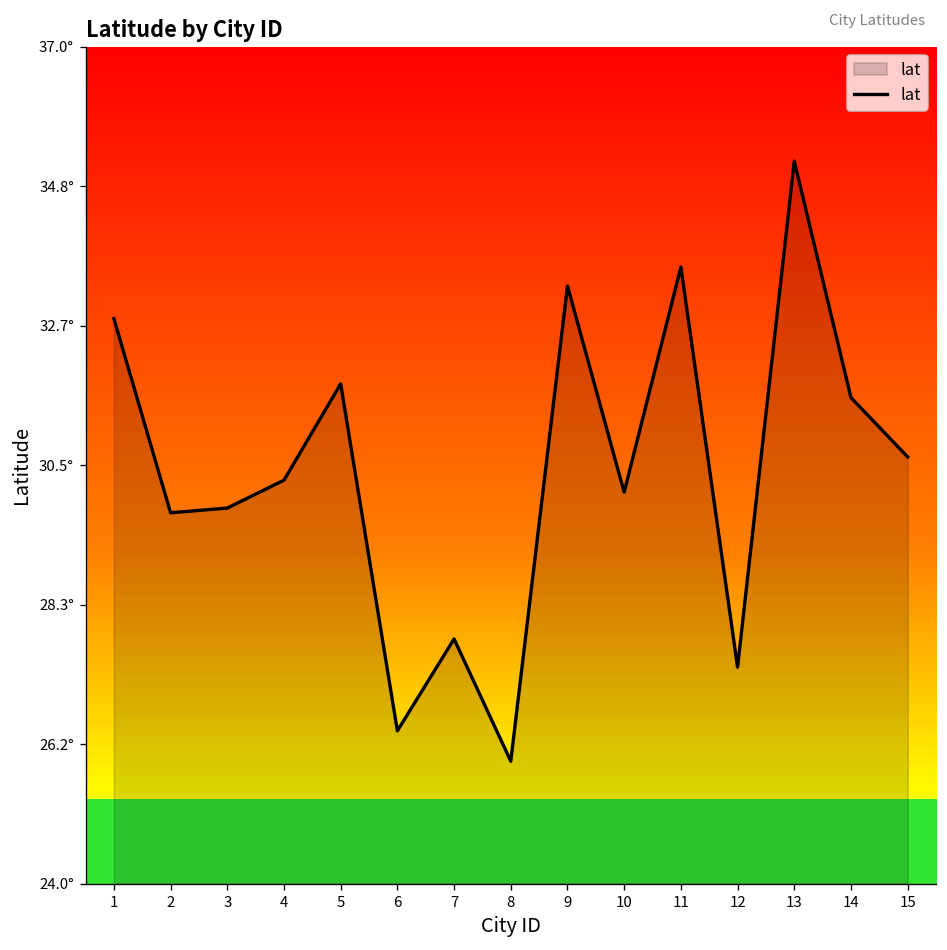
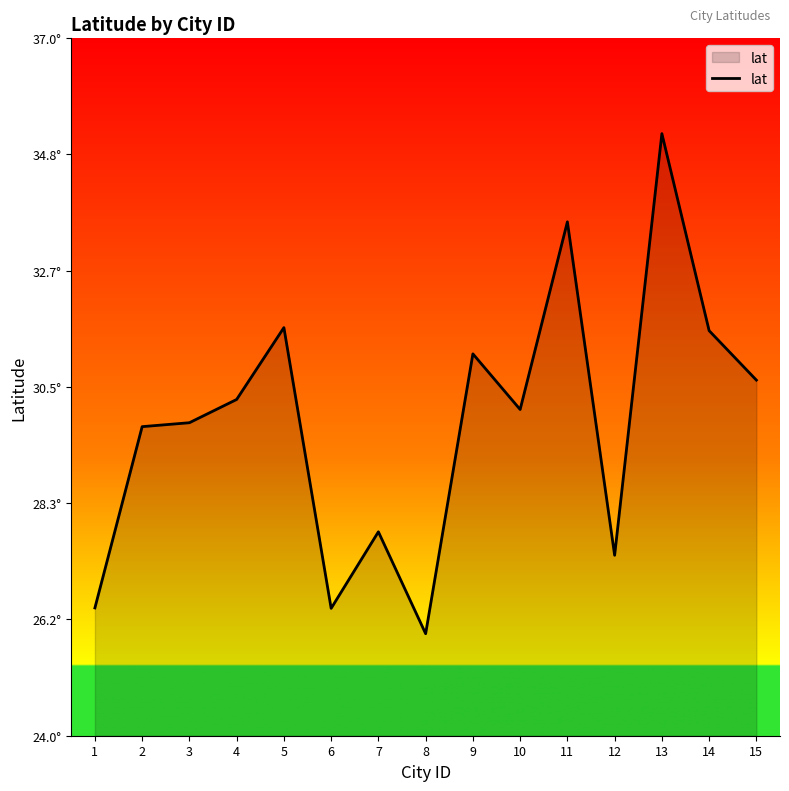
  {
-   "1": "32.8°",
+   "1": "26.4°",
    "2": "29.8°",
    "3": "29.8°",
    "4": "30.3°",
-   "5": "31.8°",
+   "5": "31.6°",
    "6": "26.4°",
    "7": "27.8°",
    "8": "25.9°",
-   "9": "33.3°",
+   "9": "31.1°",
    "10": "30.1°",
    "11": "33.6°",
    "12": "27.4°",
    "13": "35.2°",
    "14": "31.5°",
    "15": "30.6°"
  }
